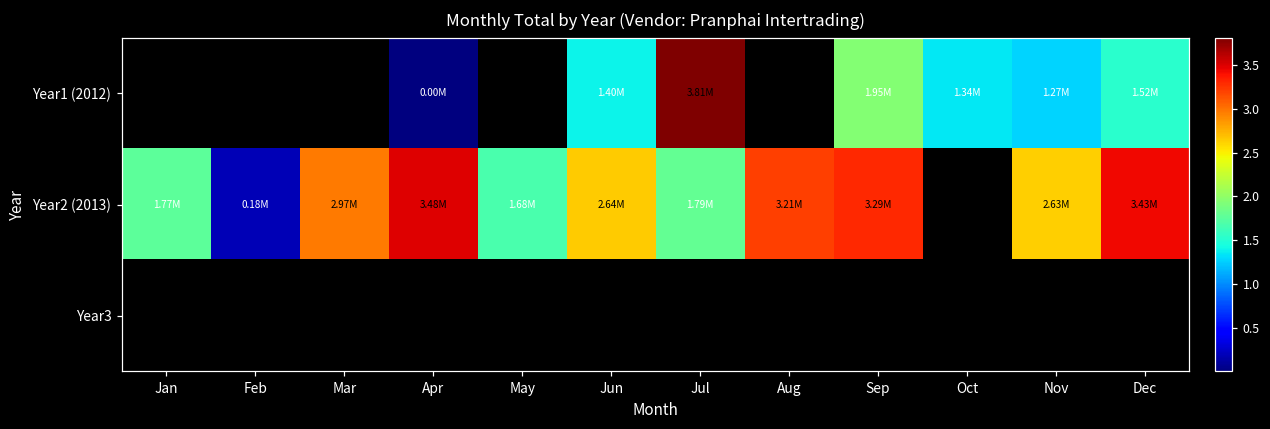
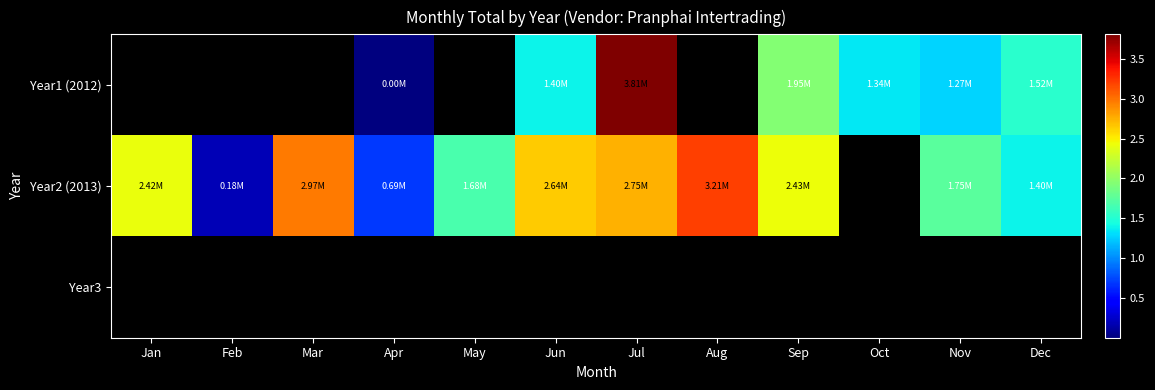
  {
    "Year1 (2012)": {
      "Apr": "0.00M",
      "Jun": "1.40M",
      "Jul": "3.81M",
      "Sep": "1.95M",
      "Oct": "1.34M",
      "Nov": "1.27M",
      "Dec": "1.52M"
    },
    "Year2 (2013)": {
-     "Jan": "1.77M",
+     "Jan": "2.42M",
      "Feb": "0.18M",
      "Mar": "2.97M",
-     "Apr": "3.48M",
+     "Apr": "0.69M",
      "May": "1.68M",
      "Jun": "2.64M",
-     "Jul": "1.79M",
+     "Jul": "2.75M",
      "Aug": "3.21M",
-     "Sep": "3.29M",
-     "Nov": "2.63M",
-     "Dec": "3.43M"
+     "Sep": "2.43M",
+     "Nov": "1.75M",
+     "Dec": "1.40M"
    }
  }
